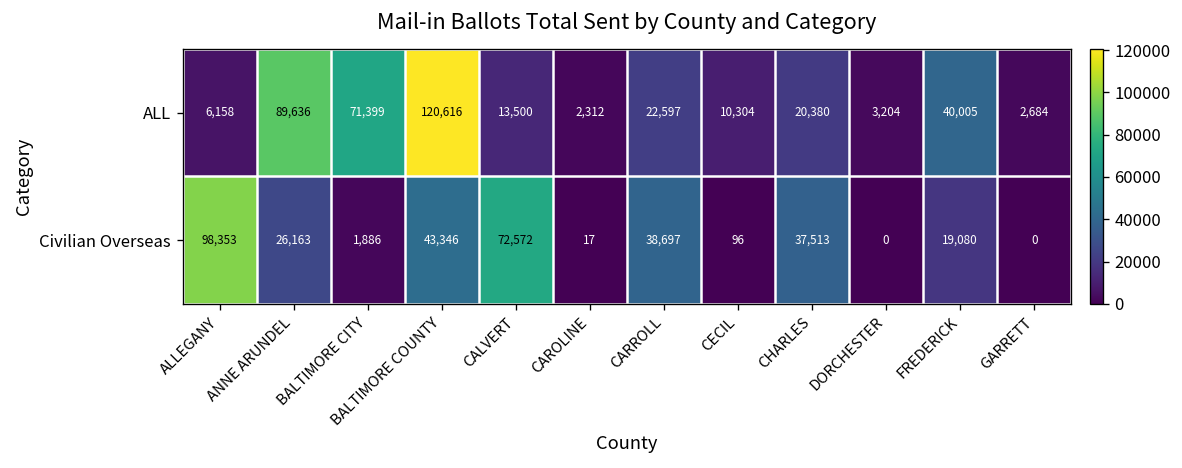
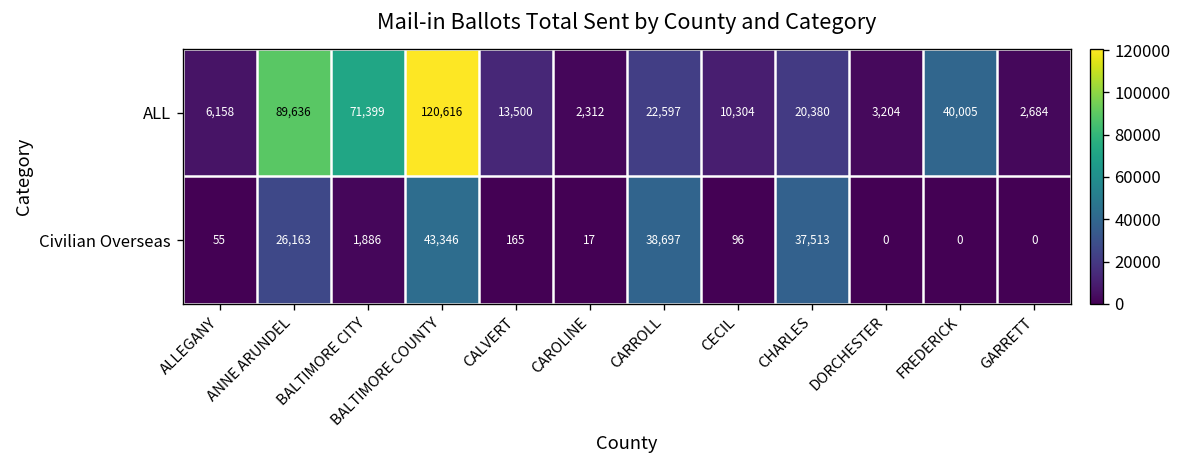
  {
    "ALL": {
      "ALLEGANY": "6,158",
      "ANNE ARUNDEL": "89,636",
      "BALTIMORE CITY": "71,399",
      "BALTIMORE COUNTY": "120,616",
      "CALVERT": "13,500",
      "CAROLINE": "2,312",
      "CARROLL": "22,597",
      "CECIL": "10,304",
      "CHARLES": "20,380",
      "DORCHESTER": "3,204",
      "FREDERICK": "40,005",
      "GARRETT": "2,684"
    },
    "Civilian Overseas": {
-     "ALLEGANY": "98,353",
+     "ALLEGANY": "55",
      "ANNE ARUNDEL": "26,163",
      "BALTIMORE CITY": "1,886",
      "BALTIMORE COUNTY": "43,346",
-     "CALVERT": "72,572",
+     "CALVERT": "165",
      "CAROLINE": "17",
      "CARROLL": "38,697",
      "CECIL": "96",
      "CHARLES": "37,513",
      "DORCHESTER": "0",
-     "FREDERICK": "19,080",
+     "FREDERICK": "0",
      "GARRETT": "0"
    }
  }
